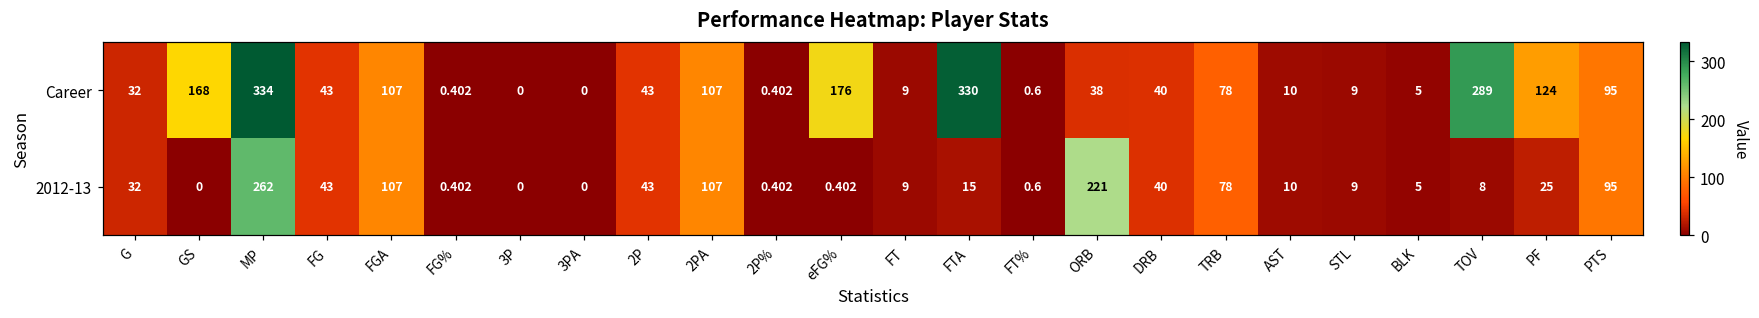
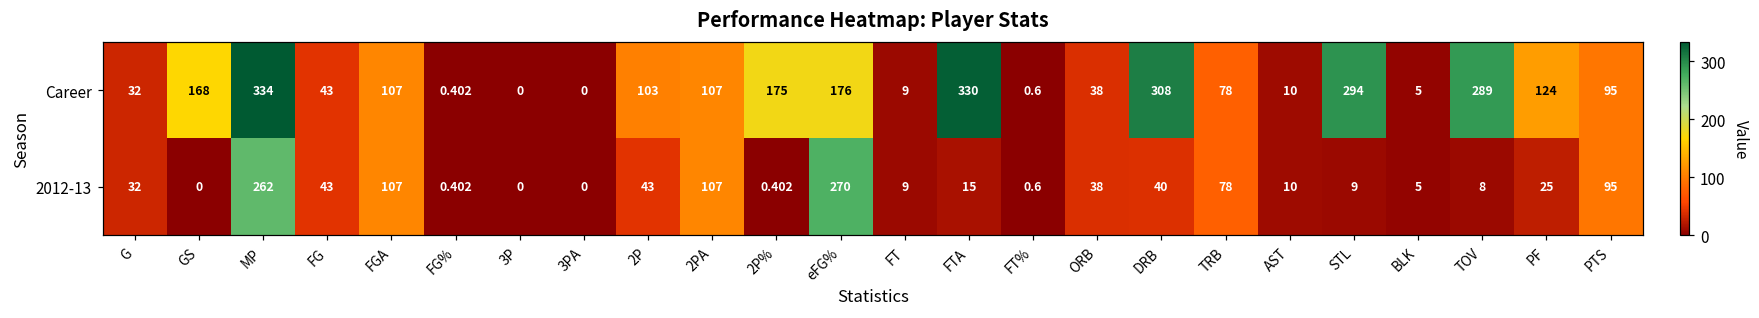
  {
    "Career": {
      "G": 32,
      "GS": 168,
      "MP": 334,
      "FG": 43,
      "FGA": 107,
      "FG%": 0.402,
      "3P": 0,
      "3PA": 0,
-     "2P": 43,
+     "2P": 103,
      "2PA": 107,
-     "2P%": 0.402,
+     "2P%": 175,
      "eFG%": 176,
      "FT": 9,
      "FTA": 330,
      "FT%": 0.6,
      "ORB": 38,
-     "DRB": 40,
+     "DRB": 308,
      "TRB": 78,
      "AST": 10,
-     "STL": 9,
+     "STL": 294,
      "BLK": 5,
      "TOV": 289,
      "PF": 124,
      "PTS": 95
    },
    "2012-13": {
      "G": 32,
      "GS": 0,
      "MP": 262,
      "FG": 43,
      "FGA": 107,
      "FG%": 0.402,
      "3P": 0,
      "3PA": 0,
      "2P": 43,
      "2PA": 107,
      "2P%": 0.402,
-     "eFG%": 0.402,
+     "eFG%": 270,
      "FT": 9,
      "FTA": 15,
      "FT%": 0.6,
-     "ORB": 221,
+     "ORB": 38,
      "DRB": 40,
      "TRB": 78,
      "AST": 10,
      "STL": 9,
      "BLK": 5,
      "TOV": 8,
      "PF": 25,
      "PTS": 95
    }
  }
